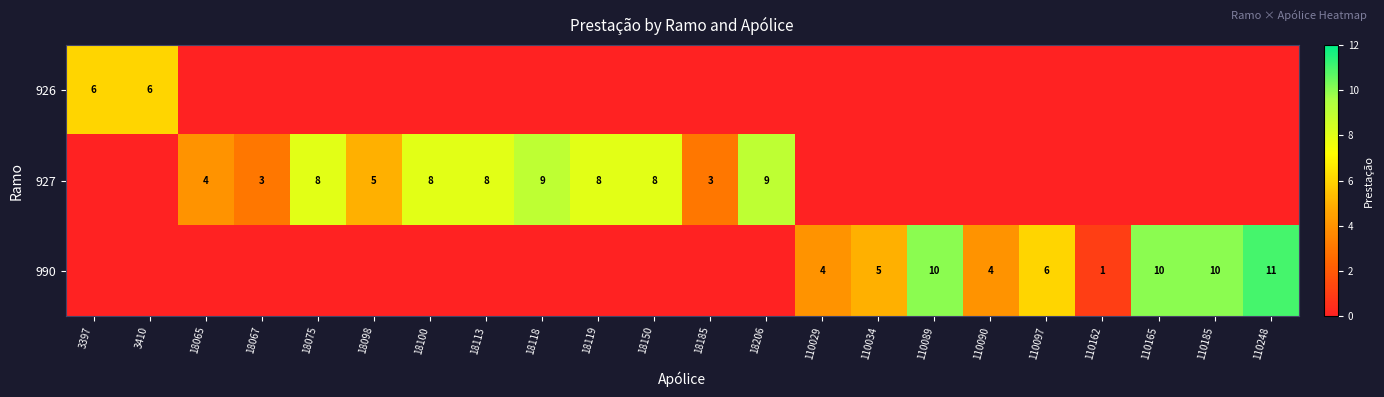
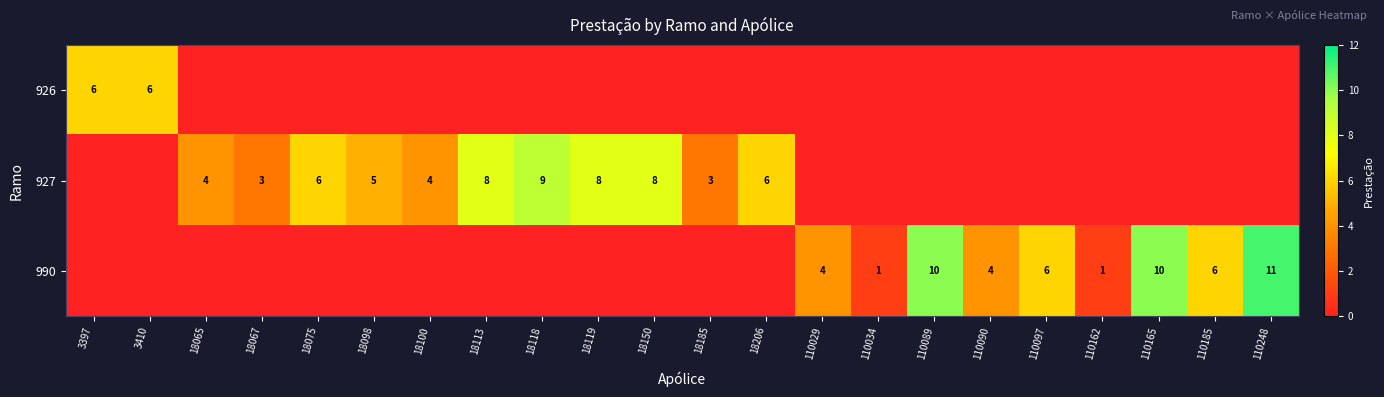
  {
    "926": {
      "3397": 6,
      "3410": 6
    },
    "927": {
      "18065": 4,
      "18067": 3,
-     "18075": 8,
+     "18075": 6,
      "18098": 5,
-     "18100": 8,
+     "18100": 4,
      "18113": 8,
      "18118": 9,
      "18119": 8,
      "18150": 8,
      "18185": 3,
-     "18206": 9
+     "18206": 6
    },
    "990": {
      "110029": 4,
-     "110034": 5,
+     "110034": 1,
      "110089": 10,
      "110090": 4,
      "110097": 6,
      "110162": 1,
      "110165": 10,
-     "110185": 10,
+     "110185": 6,
      "110248": 11
    }
  }
